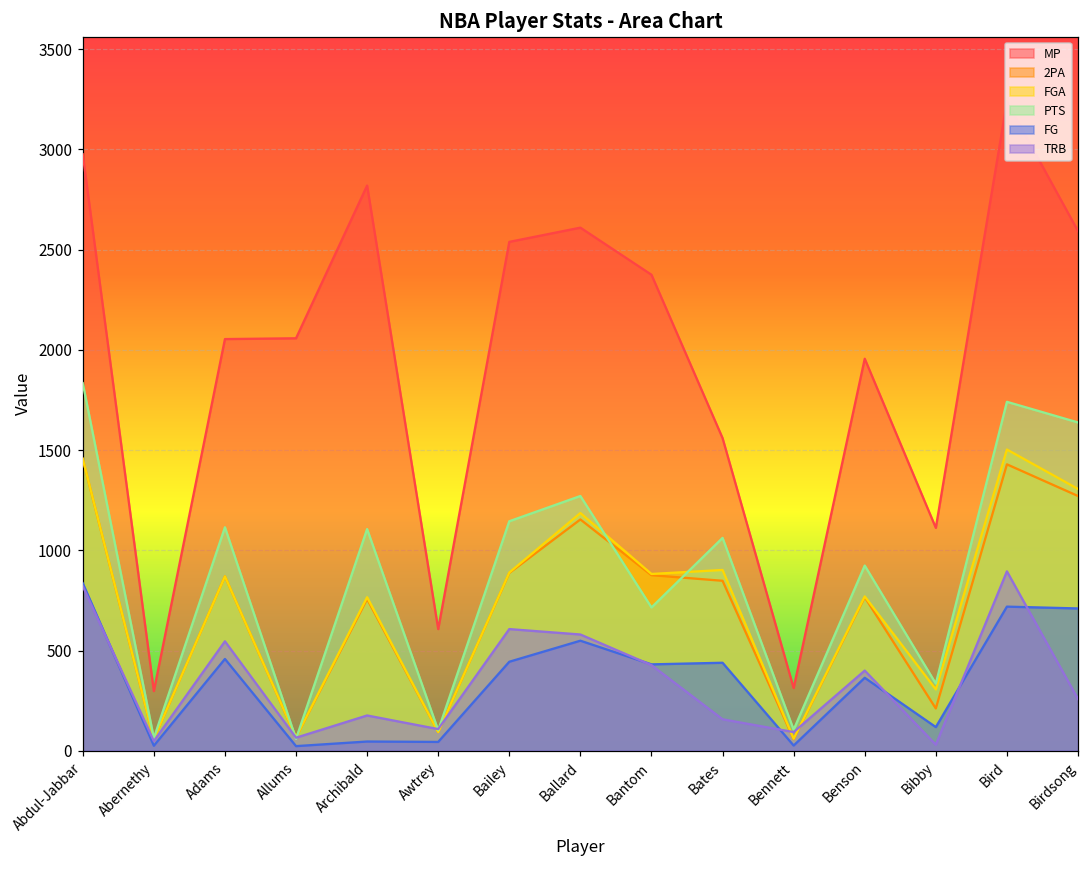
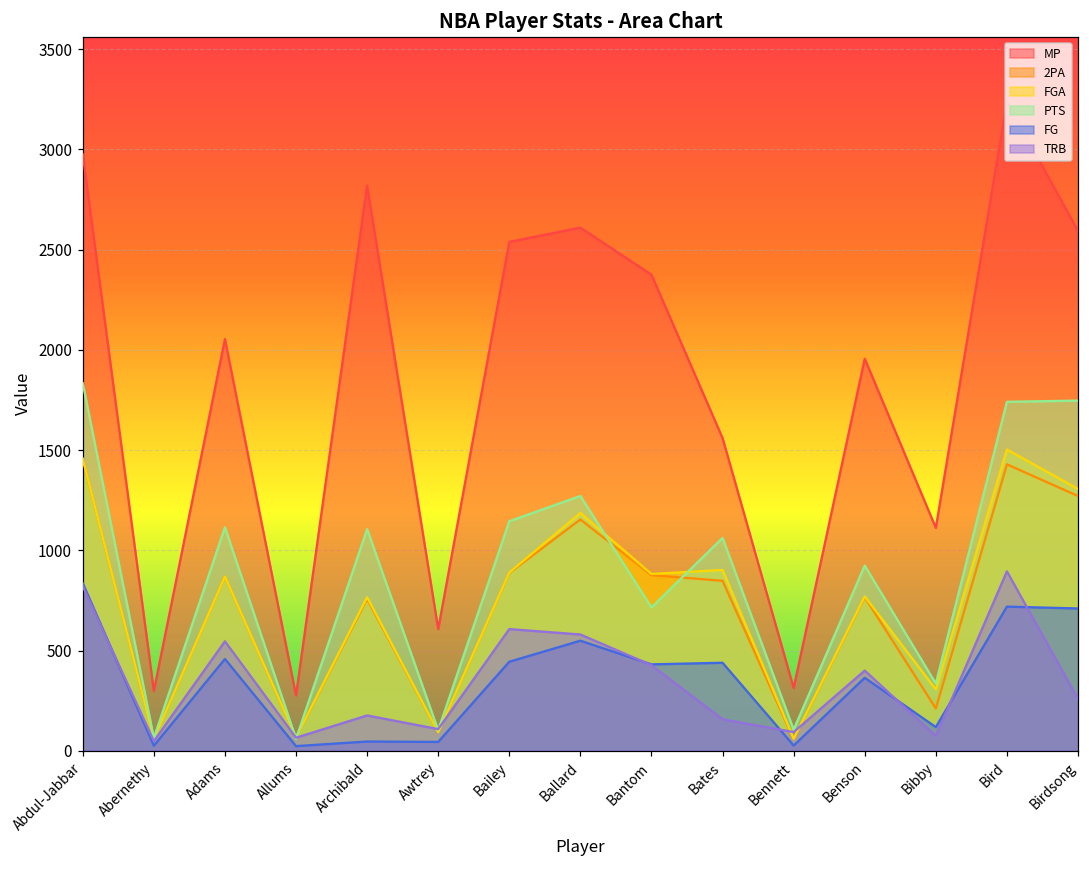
  {
    "MP": {
      "Abdul-Jabbar": 2980,
      "Abernethy": 300,
      "Adams": 2050,
-     "Allums": 2060,
+     "Allums": 280,
      "Archibald": 2820,
      "Awtrey": 610,
      "Bailey": 2540,
      "Ballard": 2610,
      "Bantom": 2380,
      "Bates": 1560,
      "Bennett": 310,
      "Benson": 1960,
      "Bibby": 1110,
      "Birdsong": 2590
    },
    "PTS": {
      "Abdul-Jabbar": 1830,
      "Adams": 1120,
      "Archibald": 1110,
      "Bailey": 1150,
      "Ballard": 1270,
      "Bantom": 720,
      "Bates": 1060,
      "Benson": 920,
      "Bibby": 340,
      "Bird": 1740,
-     "Birdsong": 1640
+     "Birdsong": 1750
    },
    "FG": {
      "Abdul-Jabbar": 840,
      "Abernethy": 30,
      "Adams": 460,
      "Allums": 20,
      "Archibald": 50,
      "Awtrey": 40,
      "Bailey": 440,
      "Ballard": 550,
      "Bates": 440,
      "Bennett": 30,
      "Benson": 360,
      "Bibby": 120,
      "Bird": 720,
      "Birdsong": 710
    },
    "TRB": {
      "Abdul-Jabbar": 820,
      "Adams": 550,
      "Archibald": 180,
      "Bailey": 610,
      "Ballard": 580,
      "Bates": 160,
      "Benson": 400,
-     "Bibby": 30,
+     "Bibby": 70,
      "Bird": 900,
      "Birdsong": 260
    }
  }
